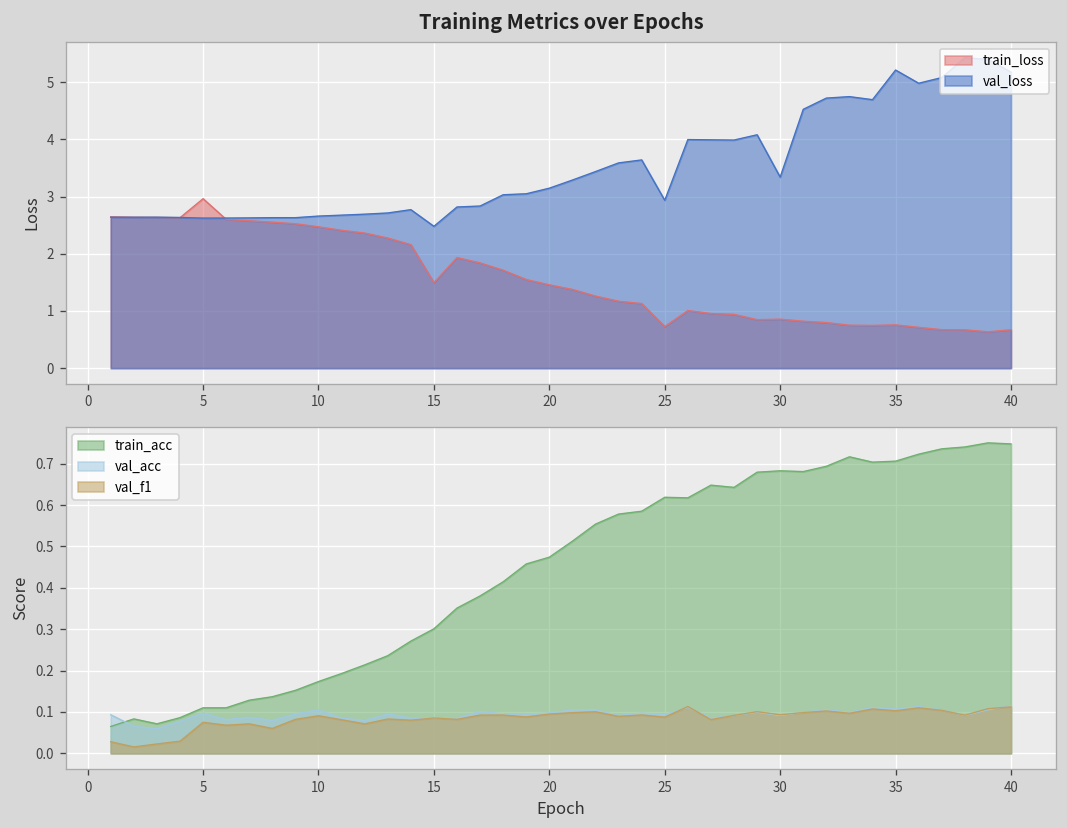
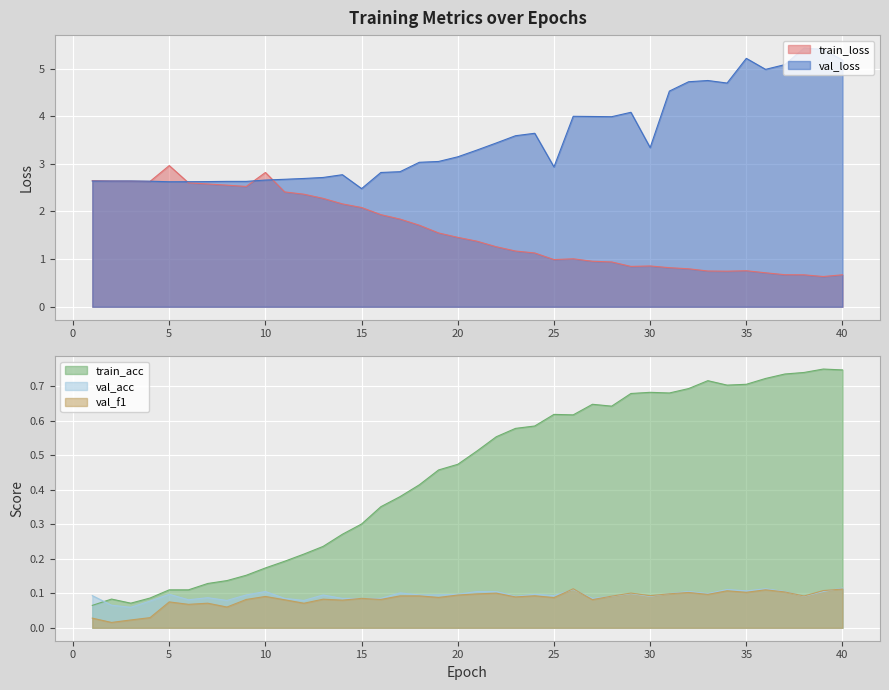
  {
    "Training Metrics over Epochs": {
      "train_loss": {
        "5": 3.0,
-       "10": 2.5,
-       "15": 1.5,
+       "10": 2.8,
+       "15": 2.1,
        "20": 1.5,
-       "25": 0.7,
+       "25": 1.0,
        "30": 0.9,
        "35": 0.8,
        "40": 0.7
      },
      "val_loss": {
        "5": 2.6,
        "10": 2.7,
        "15": 2.5,
        "20": 3.1,
        "25": 2.9,
        "30": 3.3,
        "35": 5.2
      }
    }
  }
